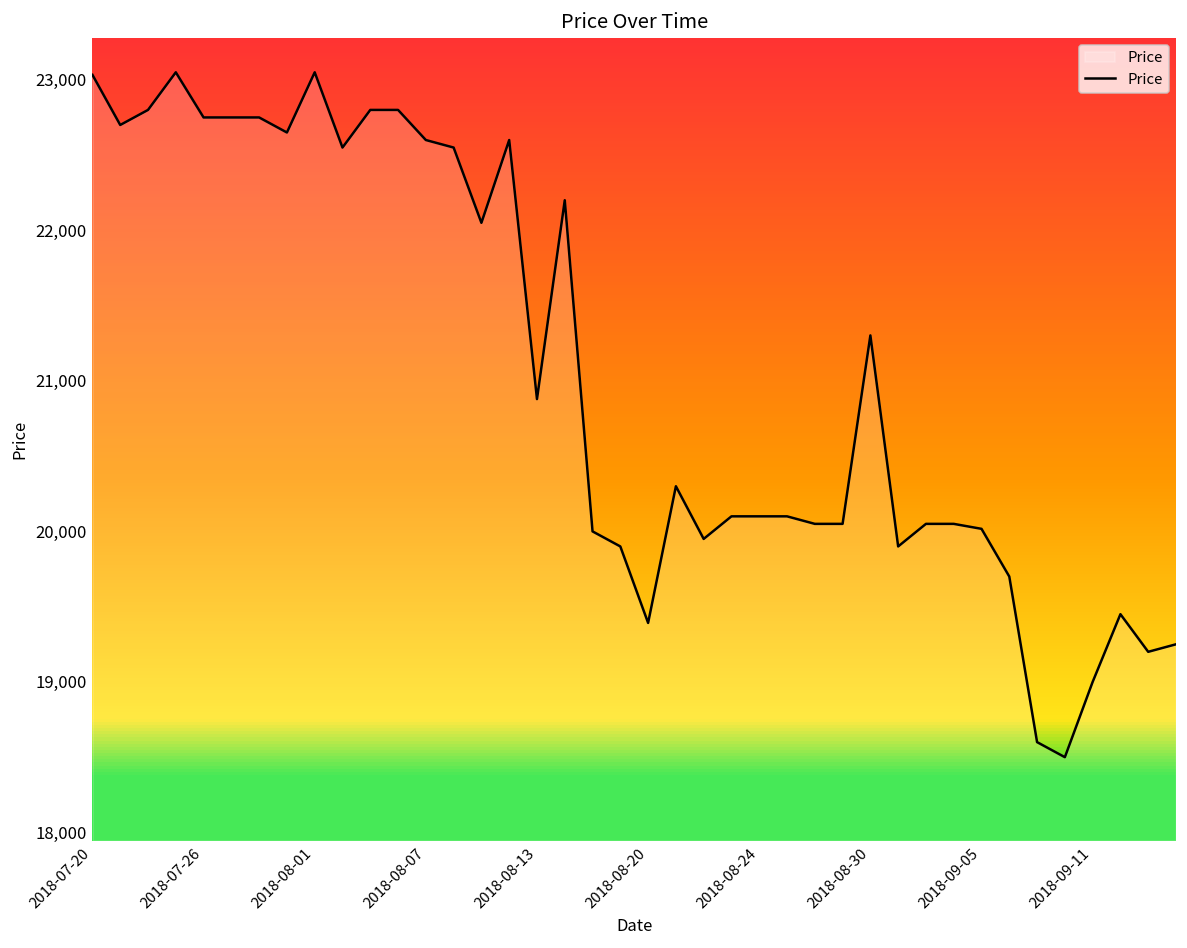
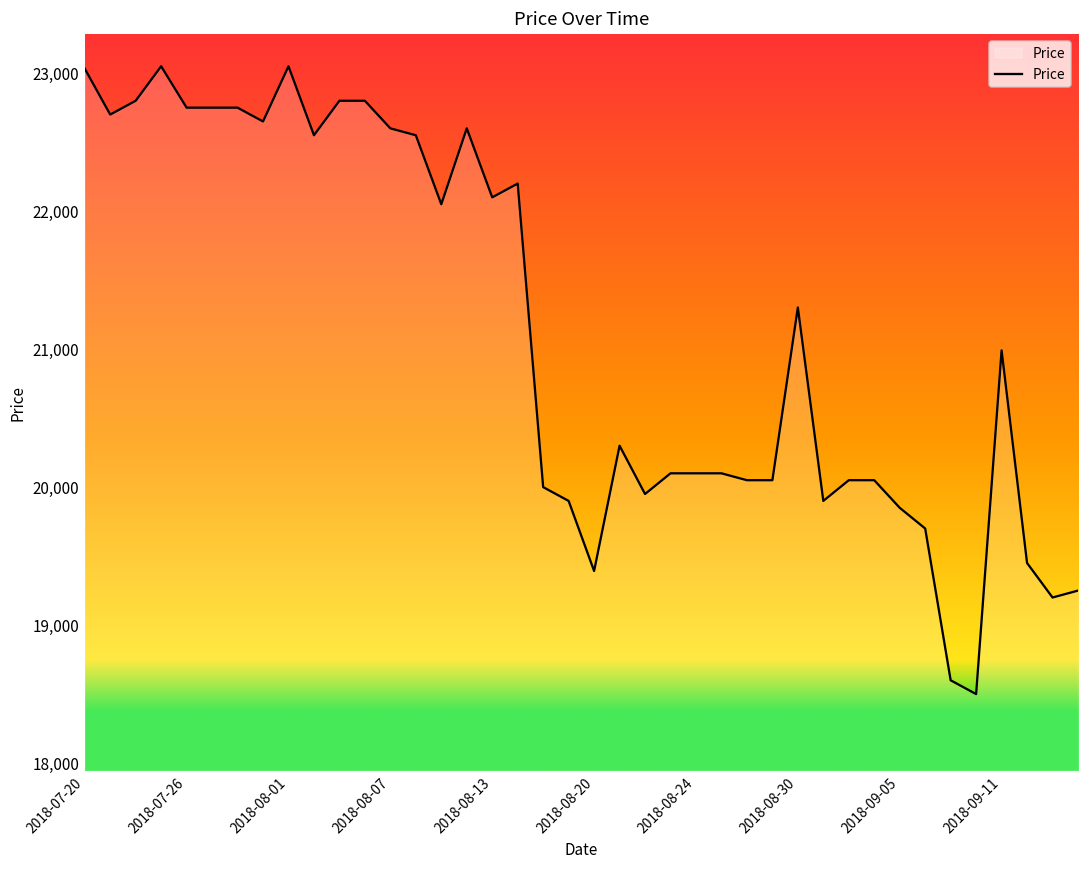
  {
    "2018-07-20": "23,030",
    "2018-07-26": "22,750",
    "2018-08-01": "23,050",
    "2018-08-07": "22,600",
-   "2018-08-13": "20,880",
+   "2018-08-13": "22,100",
    "2018-08-20": "19,390",
    "2018-08-24": "20,100",
    "2018-08-30": "21,300",
-   "2018-09-05": "20,020",
-   "2018-09-11": "19,000"
+   "2018-09-05": "19,850",
+   "2018-09-11": "20,990"
  }
